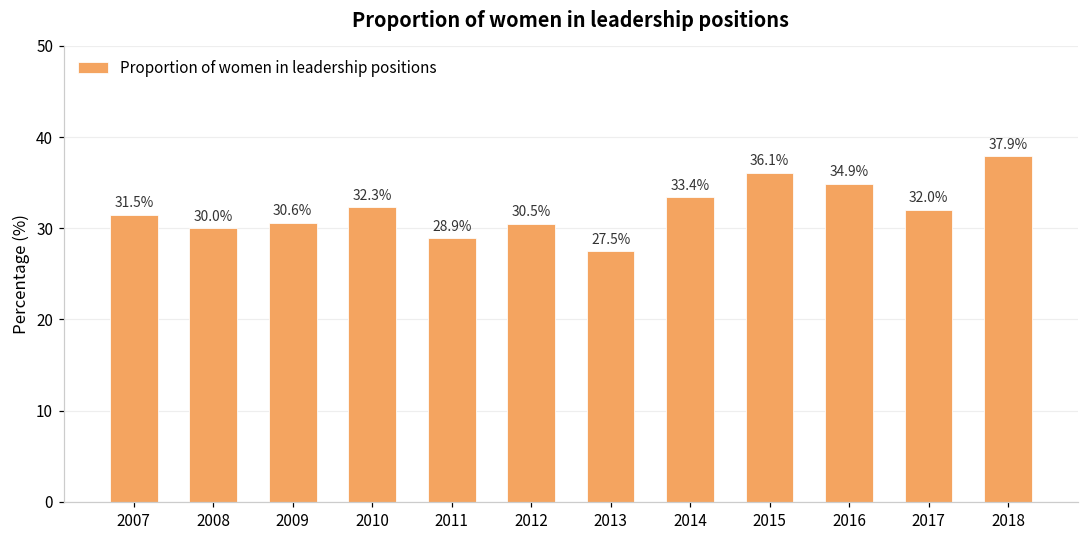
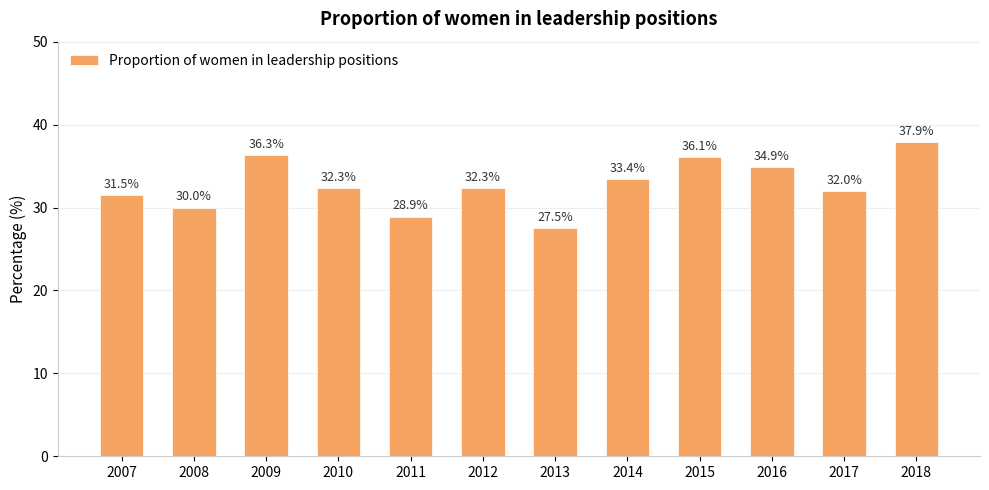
  {
    "2007": "31.5%",
    "2008": "30.0%",
-   "2009": "30.6%",
+   "2009": "36.3%",
    "2010": "32.3%",
    "2011": "28.9%",
-   "2012": "30.5%",
+   "2012": "32.3%",
    "2013": "27.5%",
    "2014": "33.4%",
    "2015": "36.1%",
    "2016": "34.9%",
    "2017": "32.0%",
    "2018": "37.9%"
  }
